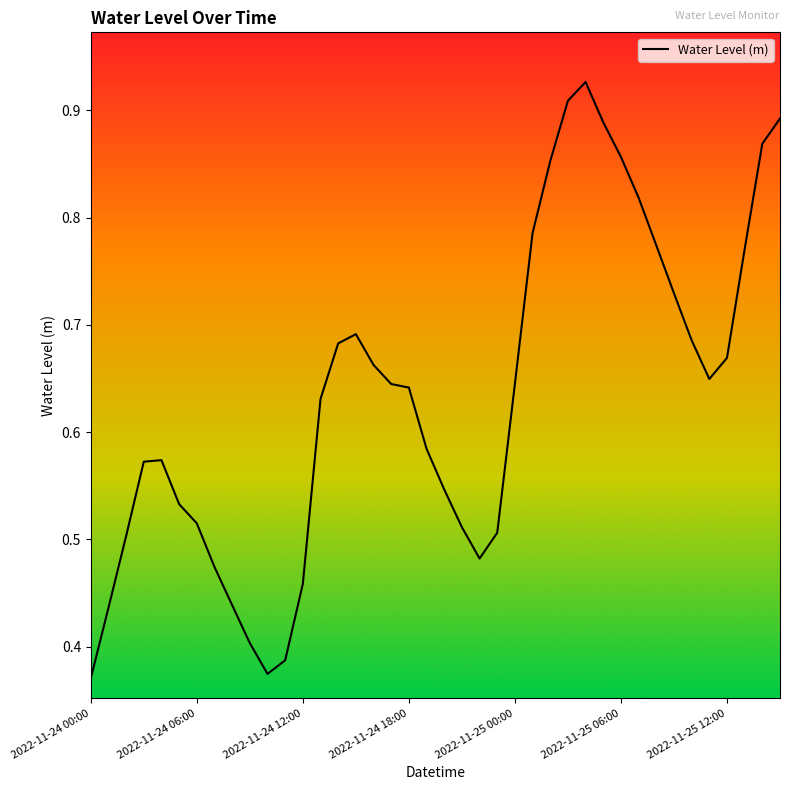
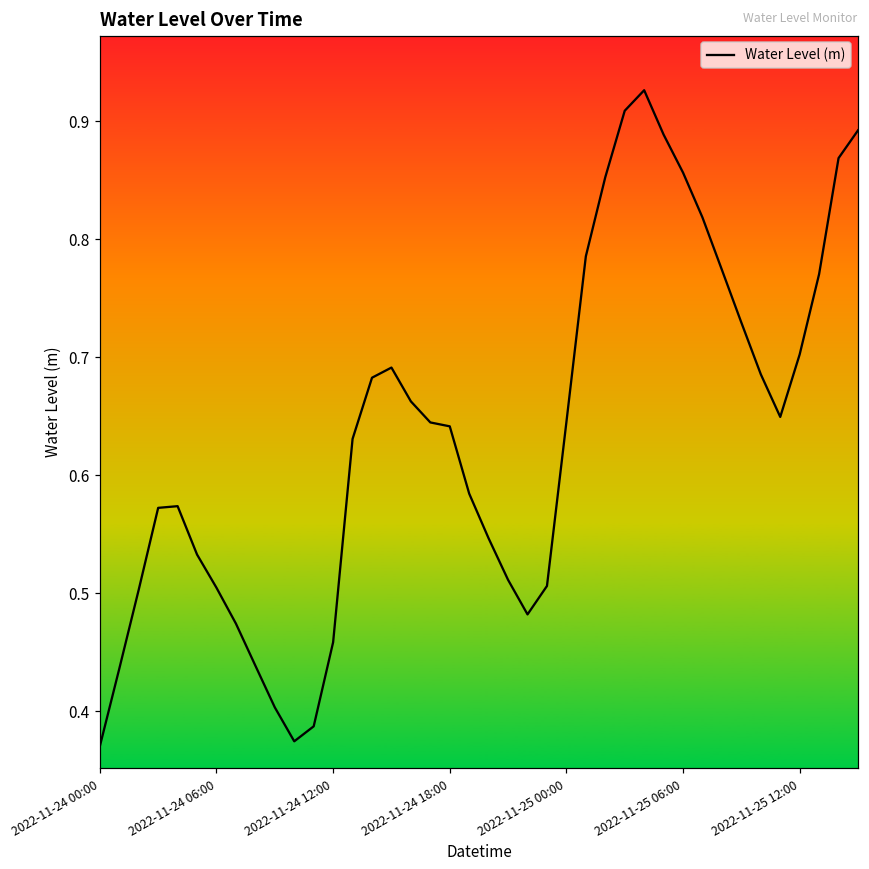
  {
    "2022-11-24 00:00": 0.370,
-   "2022-11-24 06:00": 0.515,
+   "2022-11-24 06:00": 0.505,
    "2022-11-24 12:00": 0.459,
    "2022-11-24 18:00": 0.642,
    "2022-11-25 00:00": 0.645,
    "2022-11-25 06:00": 0.857,
-   "2022-11-25 12:00": 0.669
+   "2022-11-25 12:00": 0.702
  }
